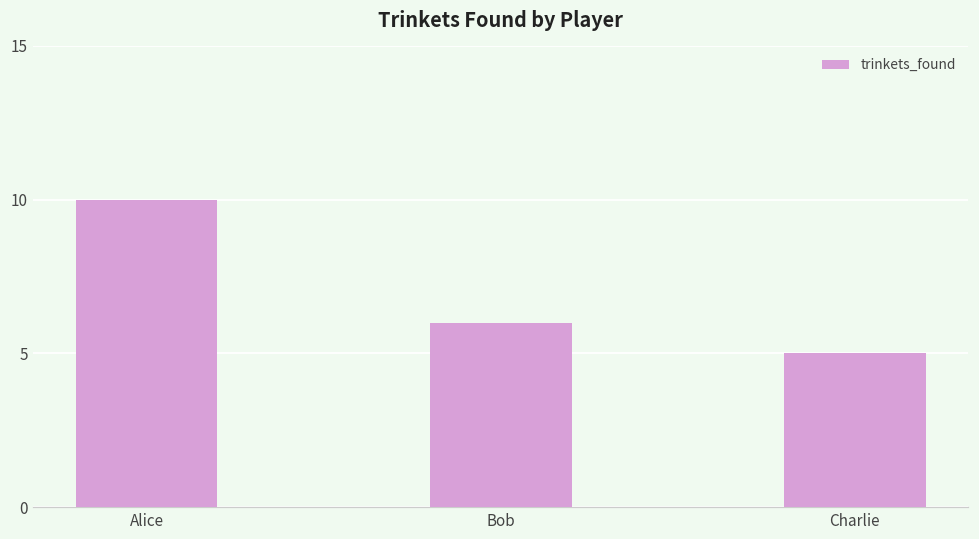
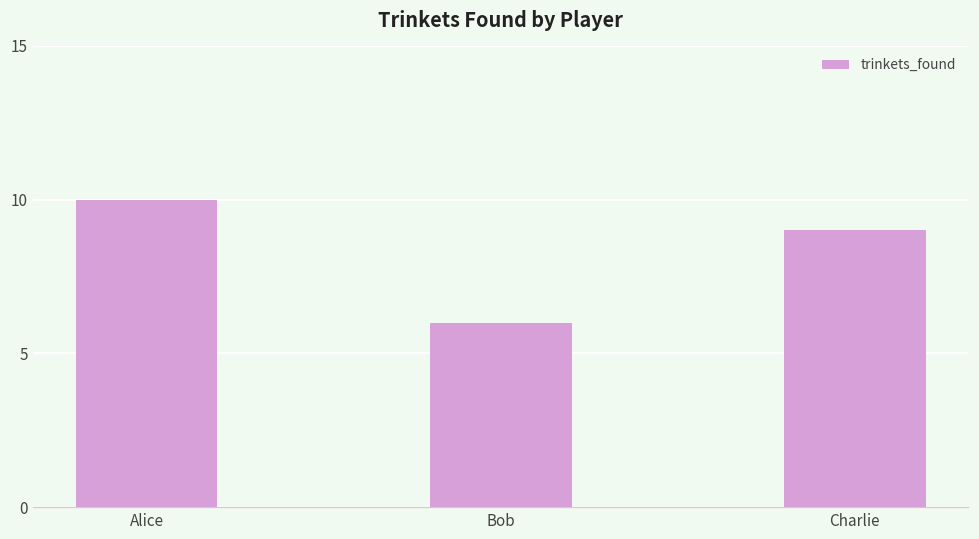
  {
    "Alice": 10,
    "Bob": 6,
-   "Charlie": 5
+   "Charlie": 9
  }
